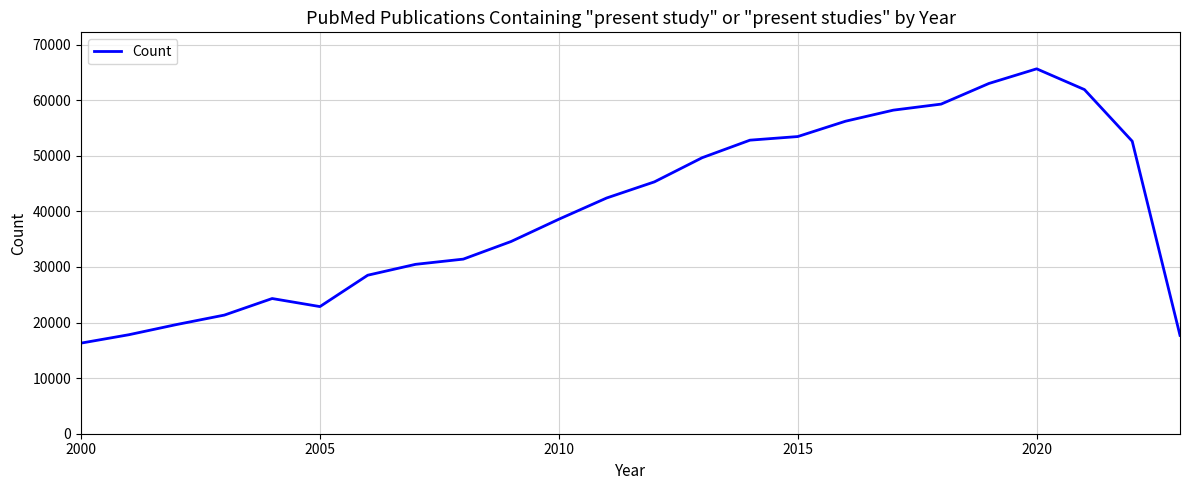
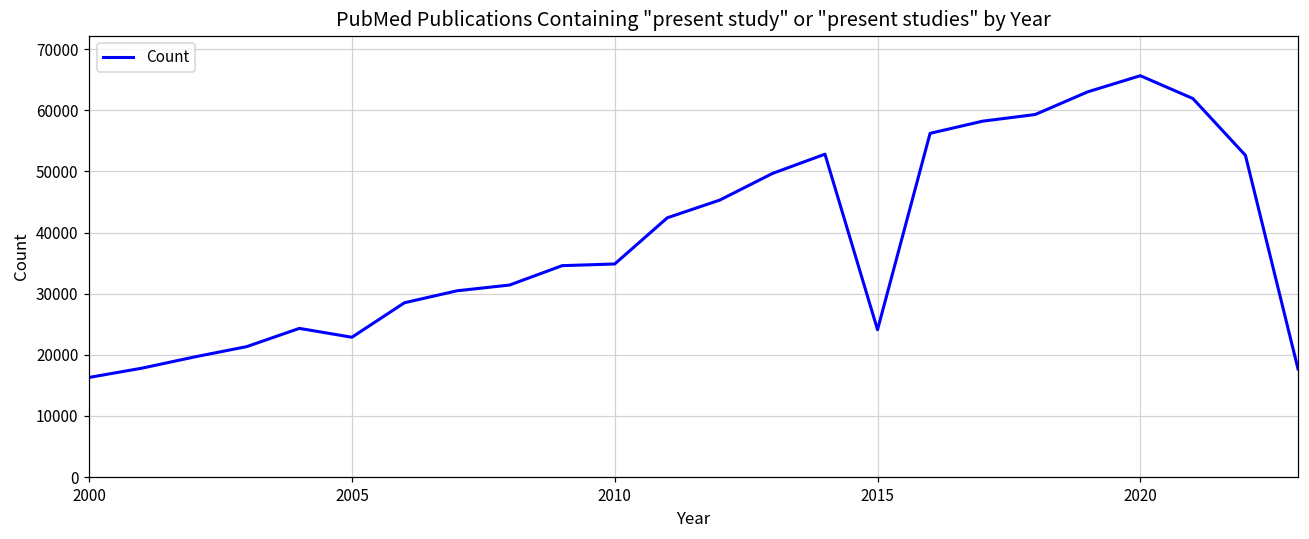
  {
    "2000": 16000,
    "2005": 23000,
-   "2010": 39000,
-   "2015": 53000,
+   "2010": 35000,
+   "2015": 24000,
    "2020": 66000
  }
